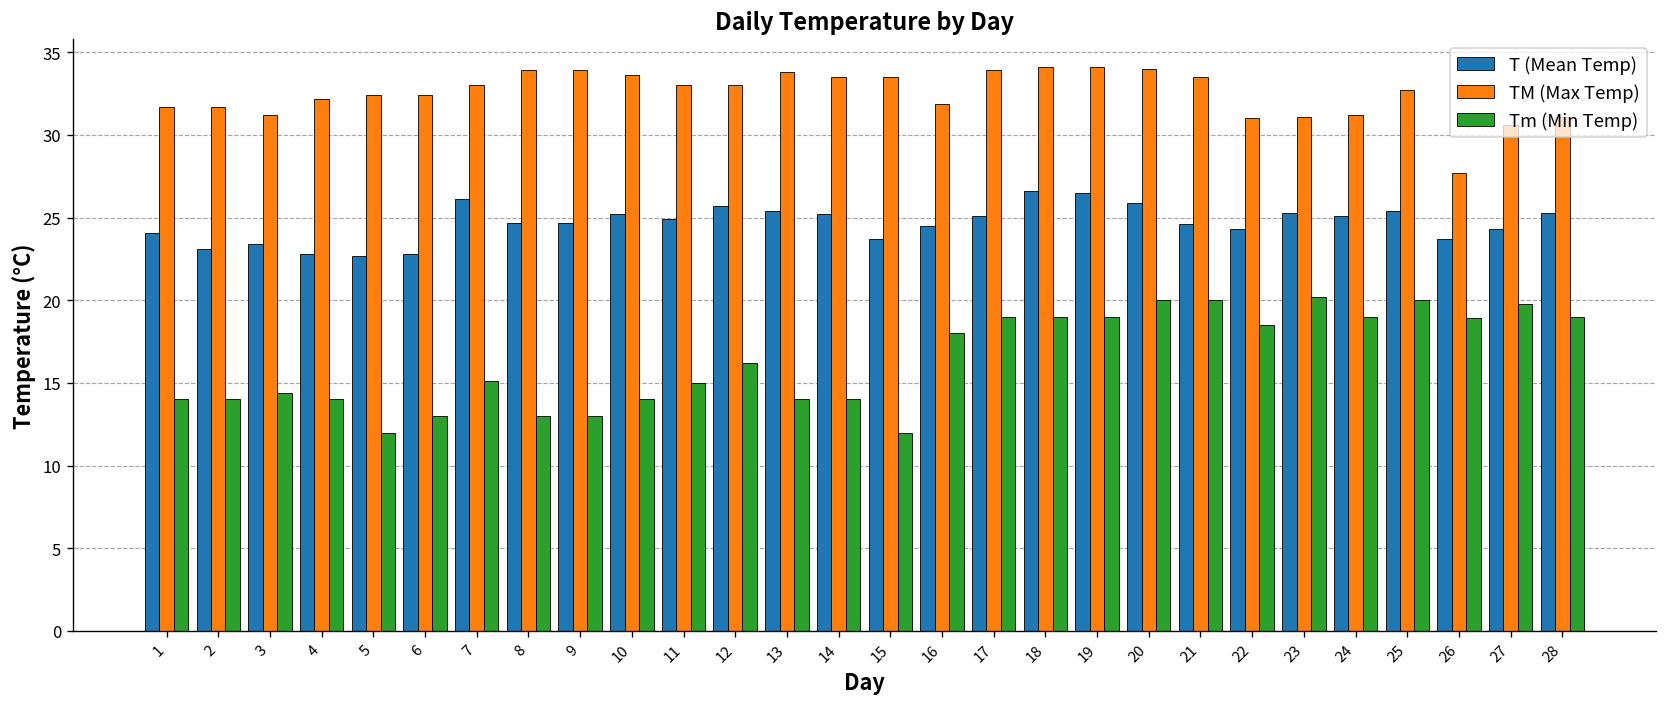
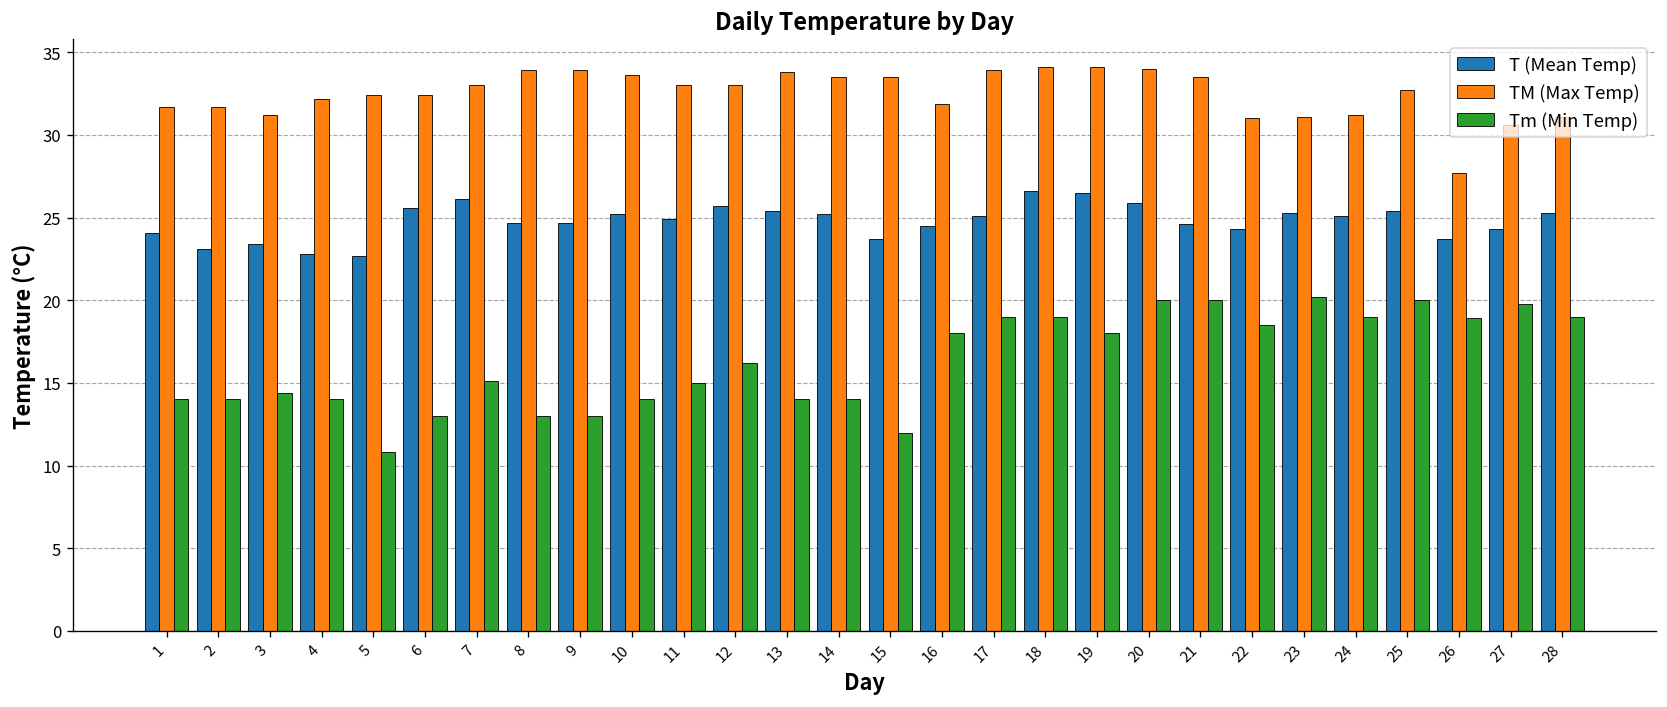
  {
    "T (Mean Temp)": {
      "1": 24.1,
      "2": 23.1,
      "3": 23.4,
      "4": 22.8,
      "5": 22.7,
-     "6": 22.8,
+     "6": 25.6,
      "7": 26.1,
      "8": 24.7,
      "9": 24.7,
      "10": 25.2,
      "11": 24.9,
      "12": 25.7,
      "13": 25.4,
      "14": 25.2,
      "15": 23.7,
      "16": 24.5,
      "17": 25.1,
      "18": 26.6,
      "19": 26.5,
      "20": 25.9,
      "21": 24.6,
      "22": 24.3,
      "23": 25.3,
      "24": 25.1,
      "25": 25.4,
      "26": 23.7,
      "27": 24.3,
      "28": 25.3
    },
    "TM (Max Temp)": {
      "1": 31.7,
      "2": 31.7,
      "3": 31.2,
      "4": 32.2,
      "5": 32.4,
      "6": 32.4,
      "7": 33.0,
      "8": 33.9,
      "9": 33.9,
      "10": 33.6,
      "11": 33.0,
      "12": 33.0,
      "13": 33.8,
      "14": 33.5,
      "15": 33.5,
      "16": 31.9,
      "17": 33.9,
      "18": 34.1,
      "19": 34.1,
      "20": 34.0,
      "21": 33.5,
      "22": 31.0,
      "23": 31.1,
      "24": 31.2,
      "25": 32.7,
      "26": 27.7
    },
    "Tm (Min Temp)": {
      "1": 14.0,
      "2": 14.0,
      "3": 14.4,
      "4": 14.0,
-     "5": 12.0,
+     "5": 10.8,
      "6": 13.0,
      "7": 15.1,
      "8": 13.0,
      "9": 13.0,
      "10": 14.0,
      "11": 15.0,
      "12": 16.2,
      "13": 14.0,
      "14": 14.0,
      "15": 12.0,
      "16": 18.0,
      "17": 19.0,
      "18": 19.0,
-     "19": 19,
+     "19": 18,
      "20": 20.0,
      "21": 20.0,
      "22": 18.5,
      "23": 20.2,
      "24": 19.0,
      "25": 20.0,
      "26": 18.9,
      "27": 19.8,
      "28": 19.0
    }
  }
